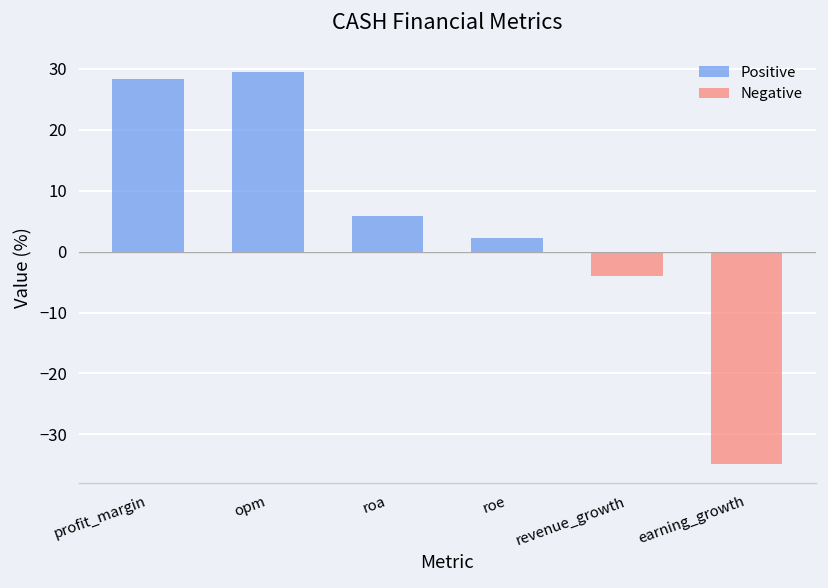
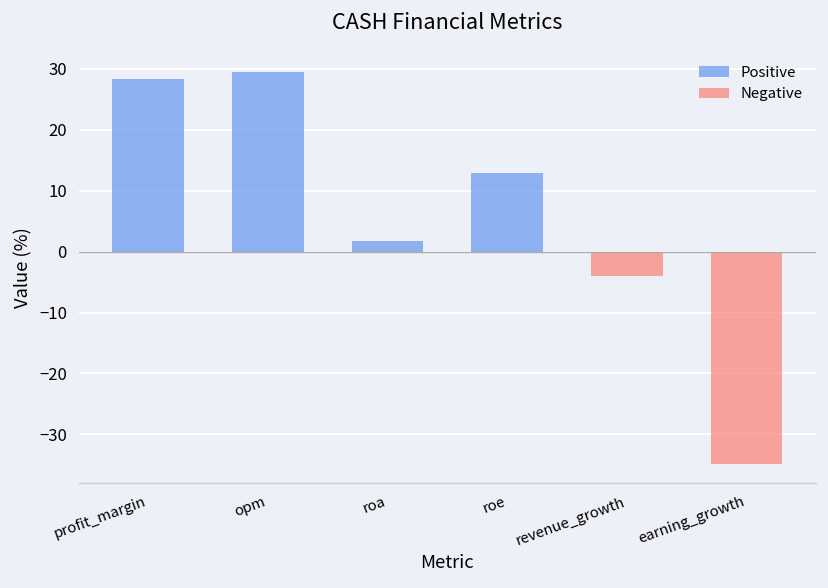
  {
    "profit_margin": 28,
    "opm": 29,
-   "roa": 6,
-   "roe": 2,
+   "roa": 2,
+   "roe": 13,
    "revenue_growth": -4,
    "earning_growth": -35
  }
